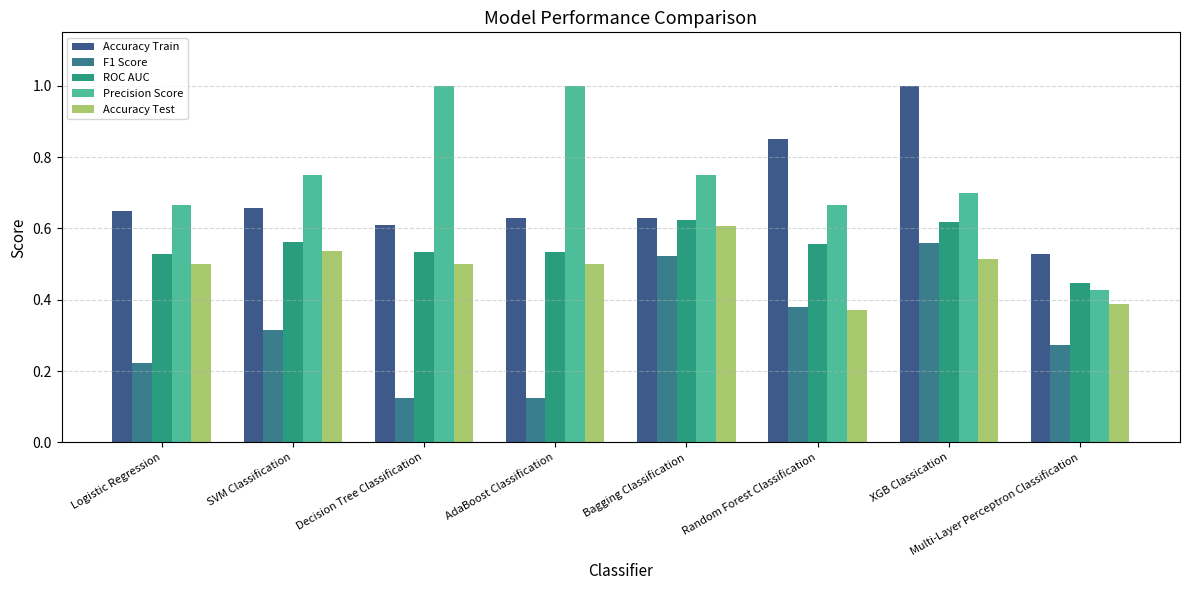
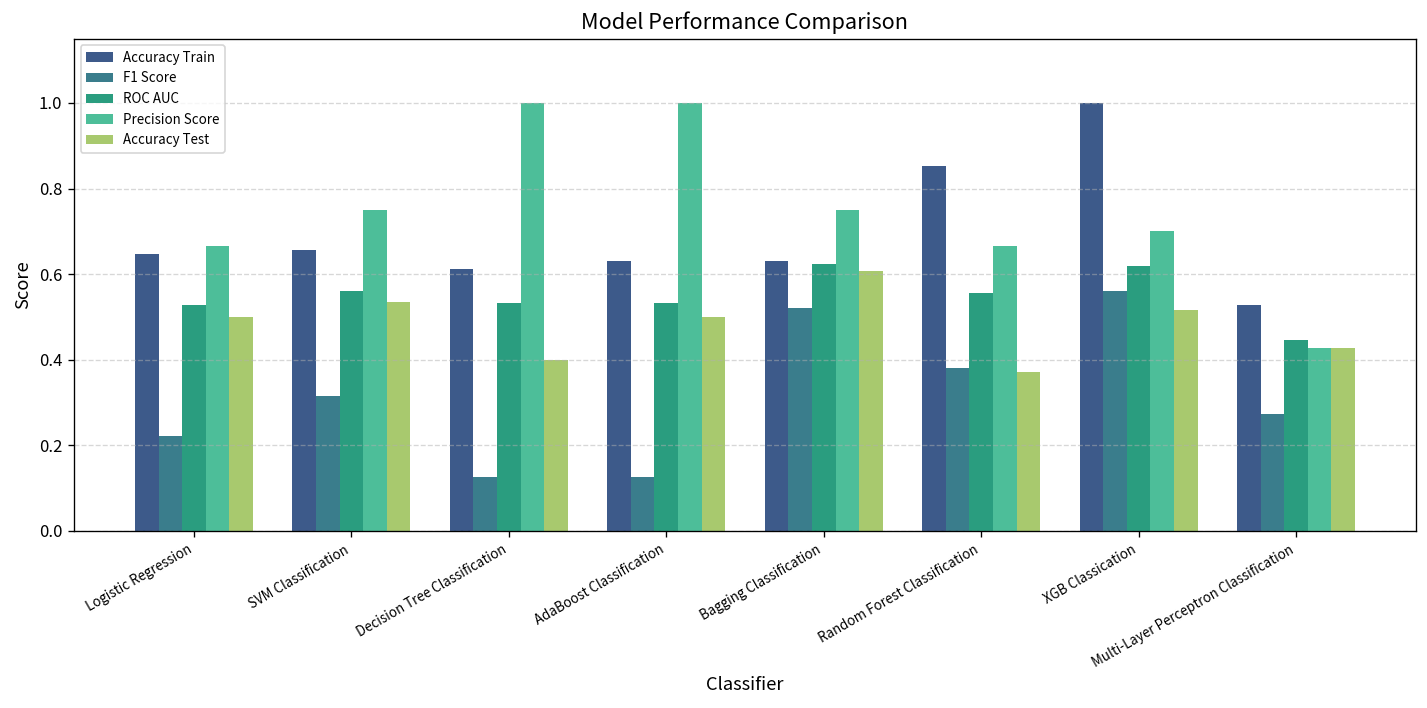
  {
    "Accuracy Test": {
      "Logistic Regression": 0.50,
      "SVM Classification": 0.54,
-     "Decision Tree Classification": 0.5,
+     "Decision Tree Classification": 0.4,
      "AdaBoost Classification": 0.50,
      "Bagging Classification": 0.61,
      "Random Forest Classification": 0.37,
      "XGB Classication": 0.52,
-     "Multi-Layer Perceptron Classification": 0.39
+     "Multi-Layer Perceptron Classification": 0.43
    }
  }
